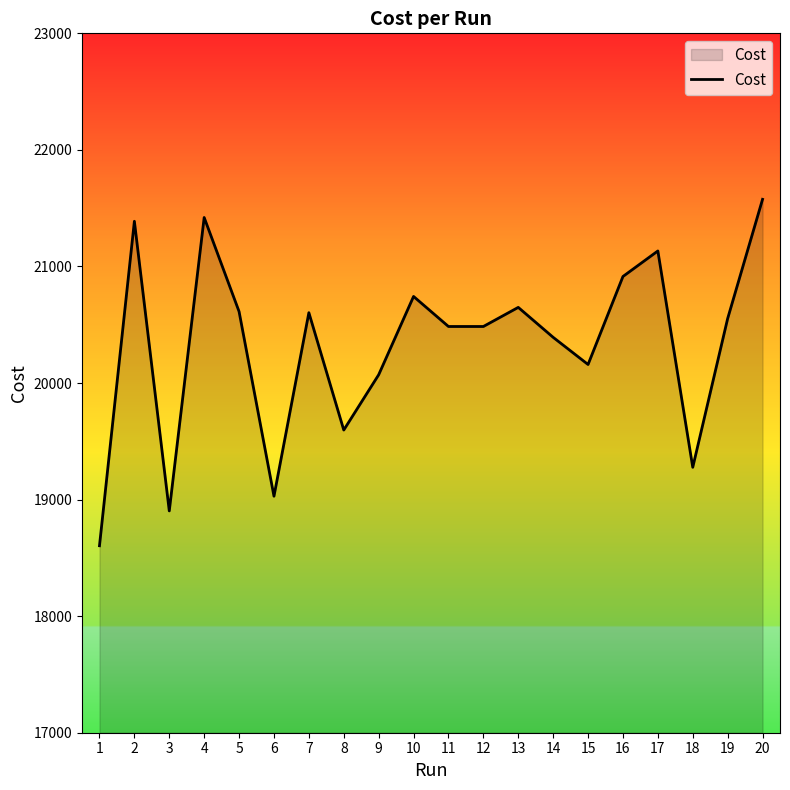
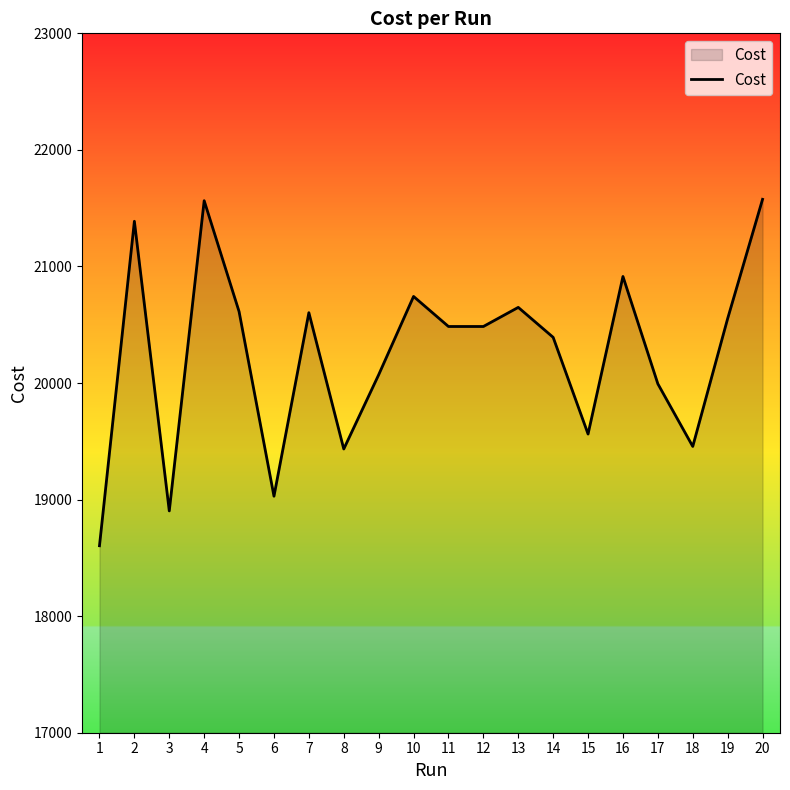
  {
    "1": 18600,
    "2": 21390,
    "3": 18900,
-   "4": 21420,
+   "4": 21560,
    "5": 20610,
    "6": 19030,
    "7": 20600,
-   "8": 19600,
+   "8": 19430,
    "9": 20070,
    "10": 20740,
    "11": 20480,
    "12": 20490,
    "13": 20650,
    "14": 20390,
-   "15": 20160,
+   "15": 19560,
    "16": 20910,
-   "17": 21130,
-   "18": 19280,
+   "17": 19990,
+   "18": 19460,
    "19": 20550,
    "20": 21580
  }
